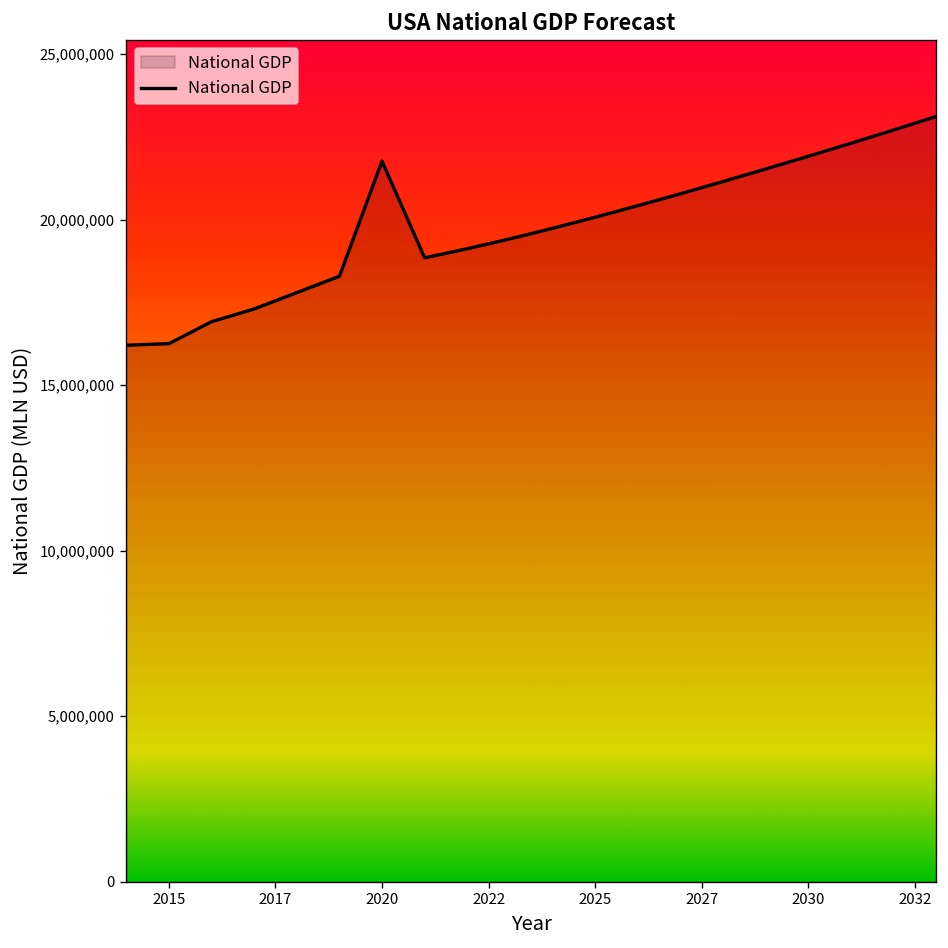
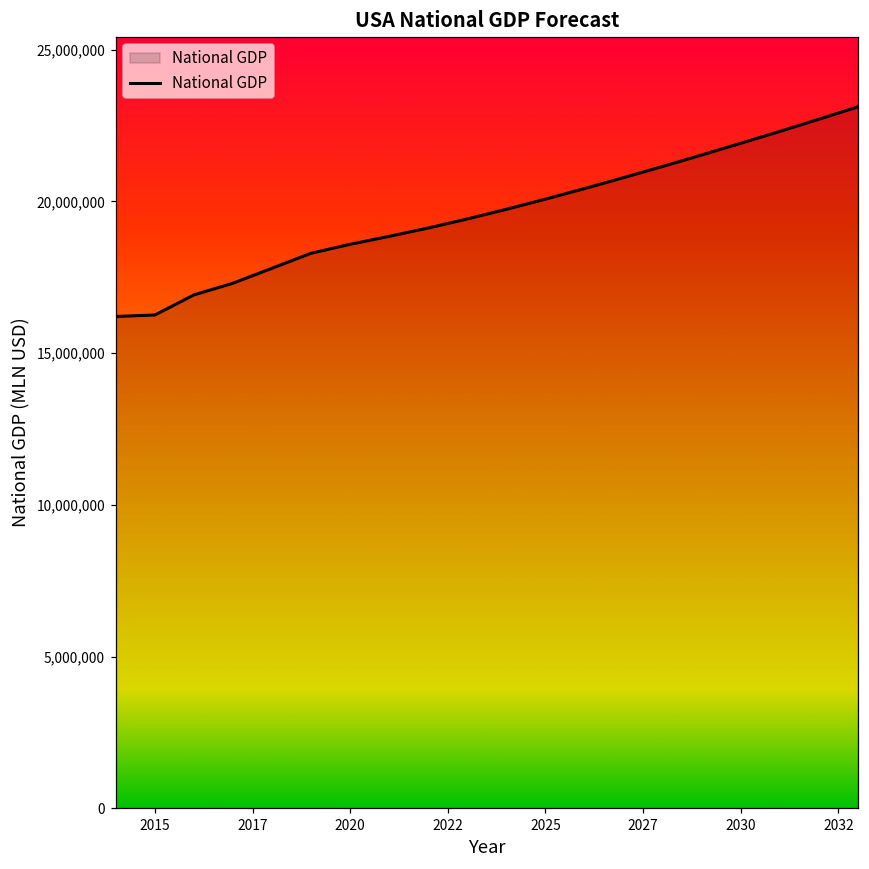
  {
    "2015": "16,300,000",
-   "2020": "21,800,000",
+   "2020": "18,600,000",
    "2025": "20,100,000",
    "2030": "21,900,000"
  }
